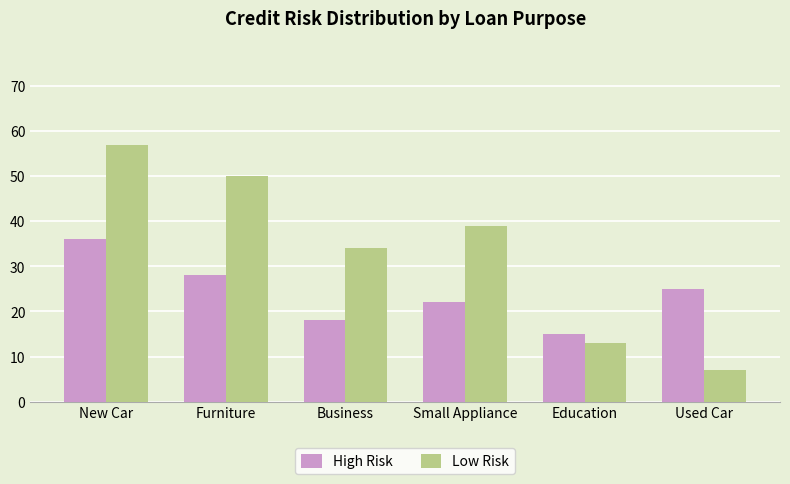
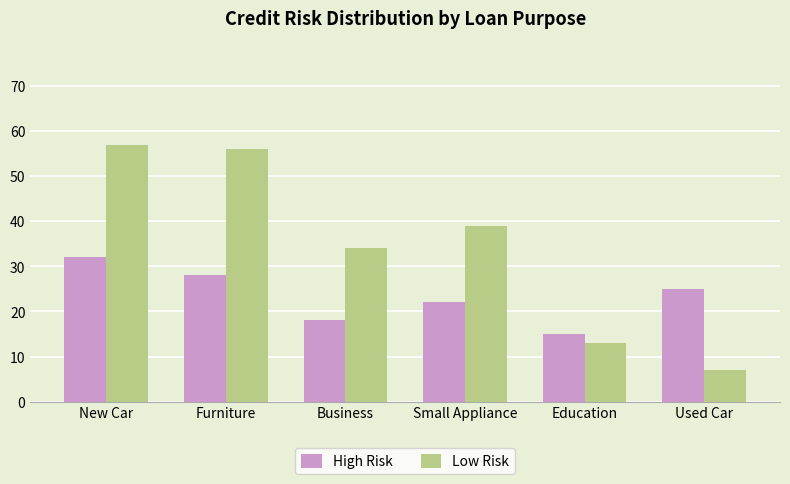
  {
    "High Risk": {
-     "New Car": 36,
+     "New Car": 32,
      "Furniture": 28,
      "Business": 18,
      "Small Appliance": 22,
      "Education": 15,
      "Used Car": 25
    },
    "Low Risk": {
      "New Car": 57,
-     "Furniture": 50,
+     "Furniture": 56,
      "Business": 34,
      "Small Appliance": 39,
      "Education": 13,
      "Used Car": 7
    }
  }
